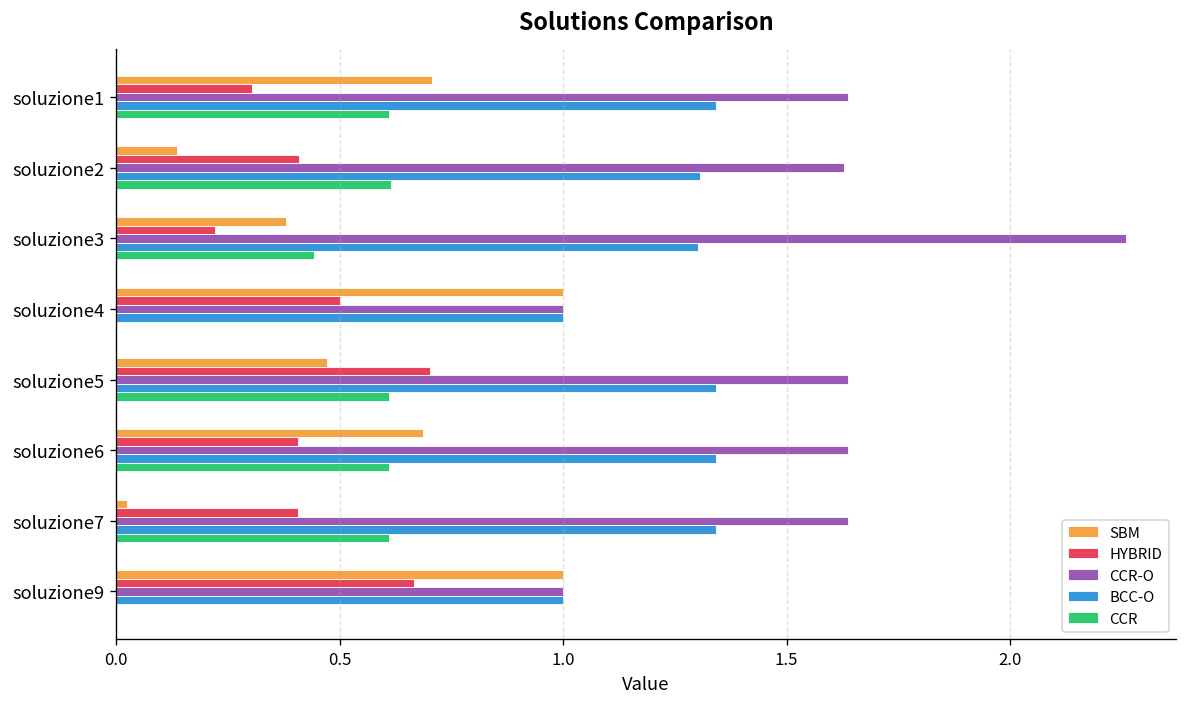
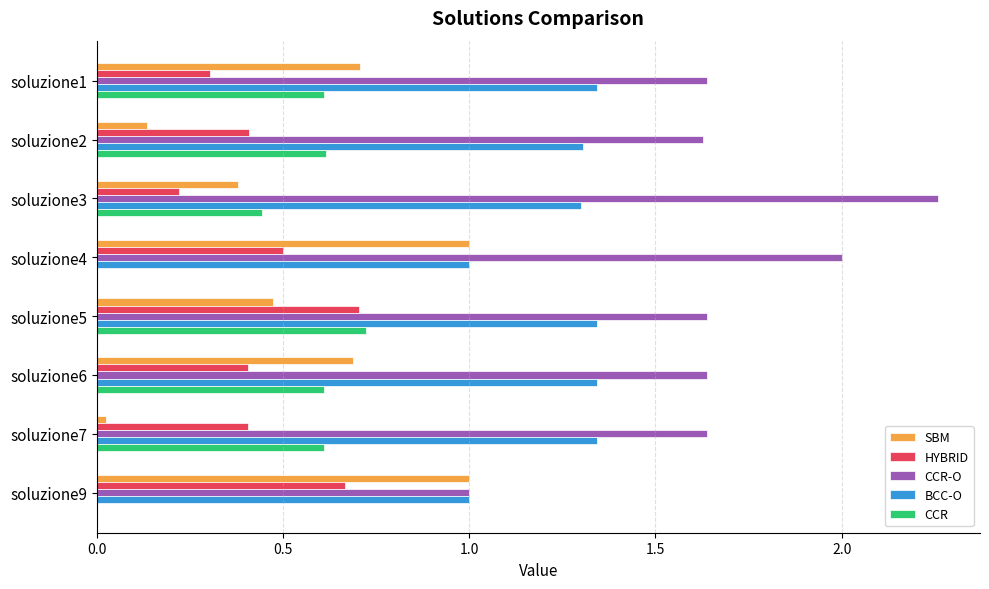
  {
    "SBM": {
      "soluzione1": 0.71,
      "soluzione2": 0.14,
      "soluzione3": 0.38,
      "soluzione4": 1.00,
      "soluzione5": 0.47,
      "soluzione6": 0.69,
      "soluzione7": 0.02,
      "soluzione9": 1.00
    },
    "HYBRID": {
      "soluzione1": 0.31,
      "soluzione2": 0.41,
      "soluzione3": 0.22,
      "soluzione4": 0.50,
      "soluzione5": 0.70,
      "soluzione6": 0.41,
      "soluzione7": 0.41,
      "soluzione9": 0.67
    },
    "CCR-O": {
      "soluzione1": 1.64,
      "soluzione2": 1.63,
      "soluzione3": 2.26,
-     "soluzione4": 1,
+     "soluzione4": 2,
      "soluzione5": 1.64,
      "soluzione6": 1.64,
      "soluzione7": 1.64,
      "soluzione9": 1
    },
    "BCC-O": {
      "soluzione1": 1.34,
      "soluzione2": 1.31,
      "soluzione3": 1.30,
      "soluzione4": 1.00,
      "soluzione5": 1.34,
      "soluzione6": 1.34,
      "soluzione7": 1.34,
      "soluzione9": 1.00
    },
    "CCR": {
      "soluzione1": 0.61,
      "soluzione2": 0.61,
      "soluzione3": 0.44,
      "soluzione4": 0.00,
-     "soluzione5": 0.61,
+     "soluzione5": 0.72,
      "soluzione6": 0.61,
      "soluzione7": 0.61,
      "soluzione9": 0.00
    }
  }
